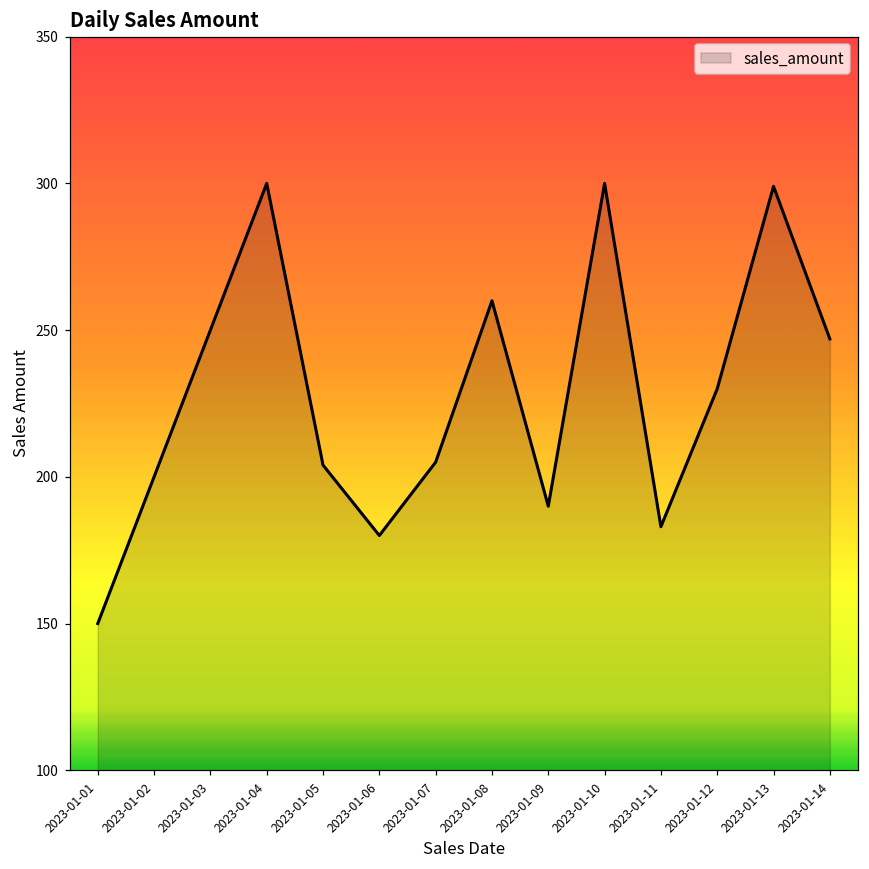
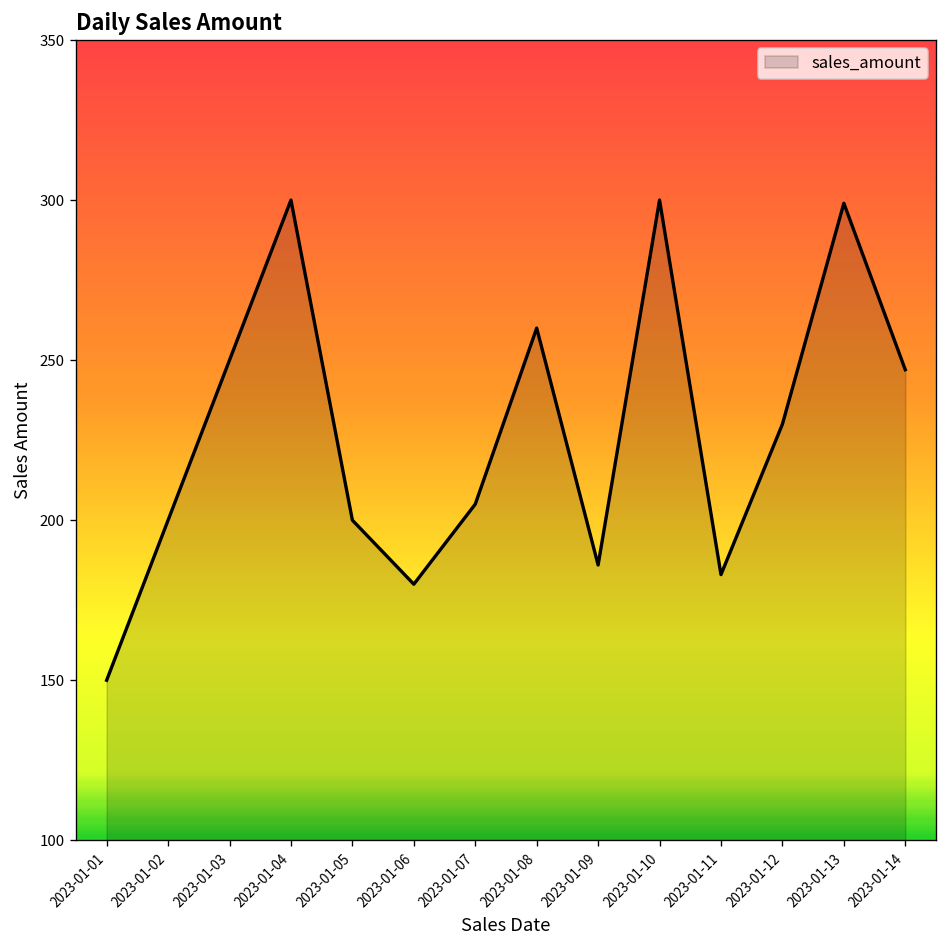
  {
    "2023-01-01": 150,
    "2023-01-02": 200,
    "2023-01-03": 250,
    "2023-01-04": 300,
-   "2023-01-05": 204,
+   "2023-01-05": 200,
    "2023-01-06": 180,
    "2023-01-07": 205,
    "2023-01-08": 260,
-   "2023-01-09": 190,
+   "2023-01-09": 186,
    "2023-01-10": 300,
    "2023-01-11": 183,
    "2023-01-12": 230,
    "2023-01-13": 299,
    "2023-01-14": 247
  }
